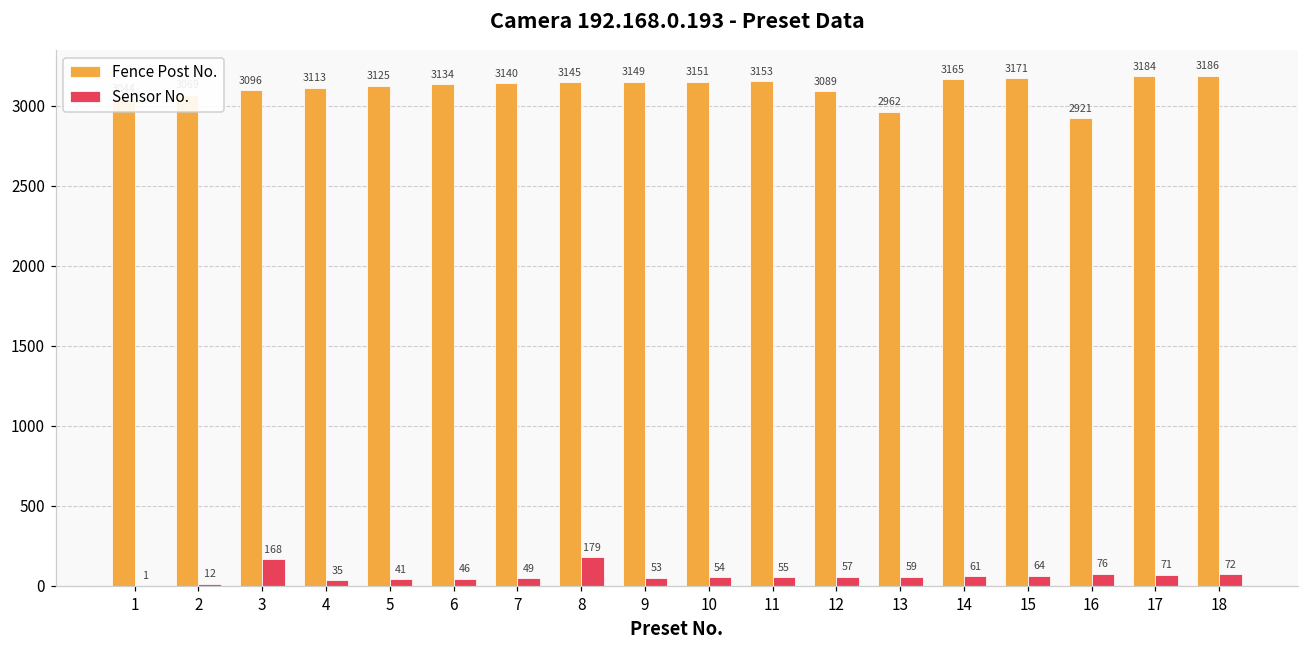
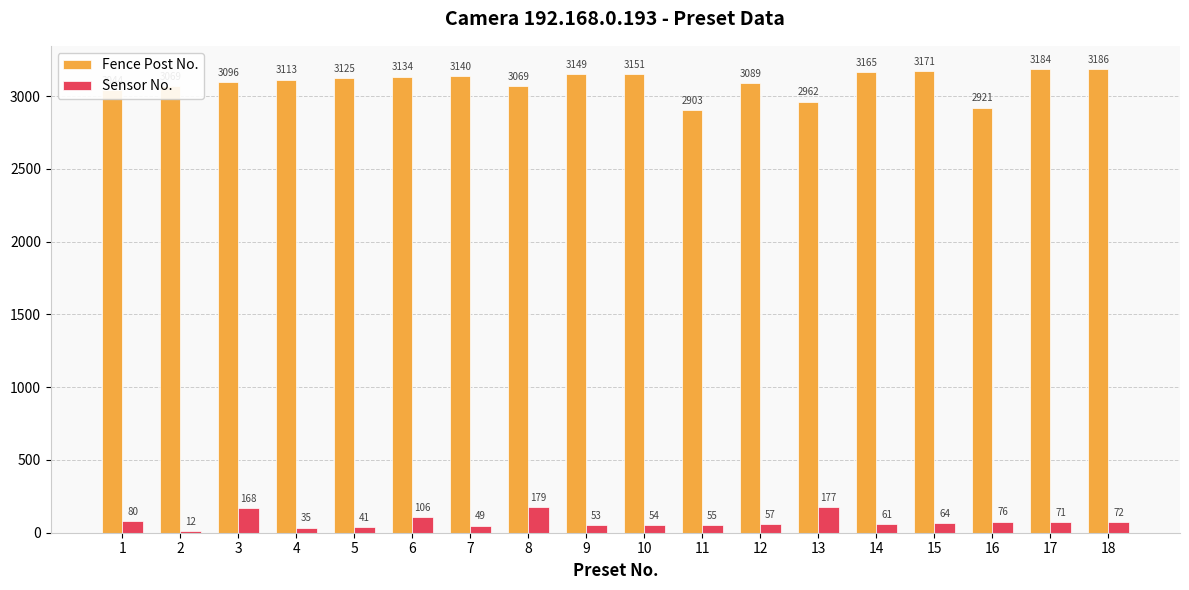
  {
    "Fence Post No.": {
      "3": 3096,
      "4": 3113,
      "5": 3125,
      "6": 3134,
      "7": 3140,
-     "8": 3145,
+     "8": 3069,
      "9": 3149,
      "10": 3151,
-     "11": 3153,
+     "11": 2903,
      "12": 3089,
      "13": 2962,
      "14": 3165,
      "15": 3171,
      "16": 2921,
      "17": 3184,
      "18": 3186
    },
    "Sensor No.": {
-     "1": 1,
+     "1": 80,
      "2": 12,
      "3": 168,
      "4": 35,
      "5": 41,
-     "6": 46,
+     "6": 106,
      "7": 49,
      "8": 179,
      "9": 53,
      "10": 54,
      "11": 55,
      "12": 57,
-     "13": 59,
+     "13": 177,
      "14": 61,
      "15": 64,
      "16": 76,
      "17": 71,
      "18": 72
    }
  }
